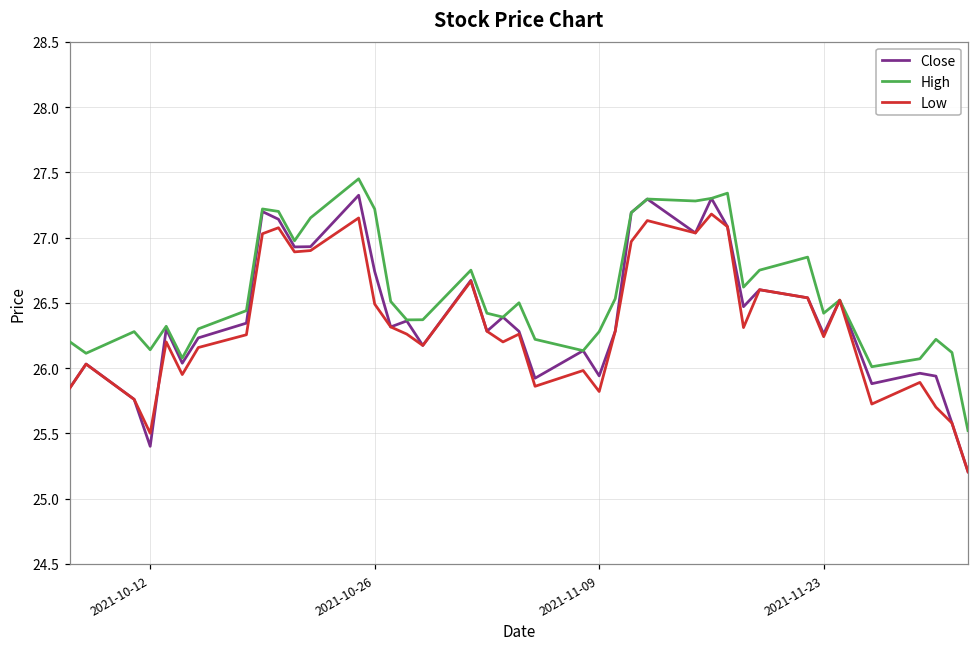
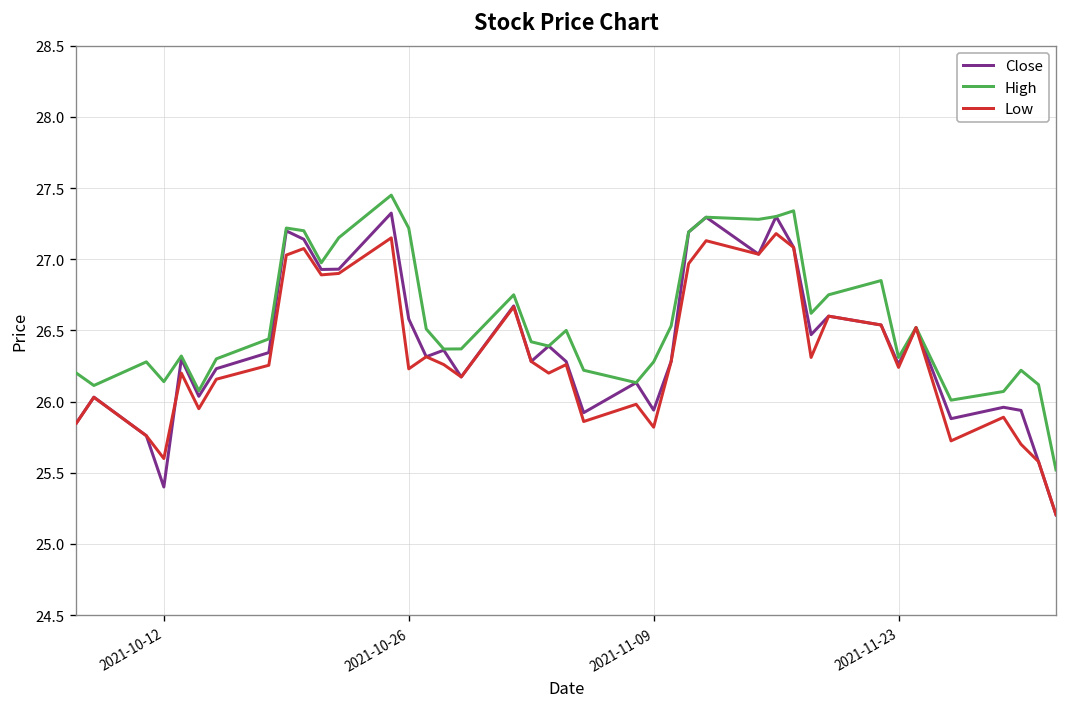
  {
    "Close": {
      "2021-10-12": 25.40,
-     "2021-10-26": 26.74,
+     "2021-10-26": 26.58,
      "2021-11-09": 25.94
    },
    "High": {
      "2021-10-12": 26.14,
      "2021-10-26": 27.22,
      "2021-11-09": 26.28,
-     "2021-11-23": 26.42
+     "2021-11-23": 26.31
    },
    "Low": {
-     "2021-10-12": 25.5,
-     "2021-10-26": 26.49,
+     "2021-10-12": 25.6,
+     "2021-10-26": 26.23,
      "2021-11-09": 25.82
    }
  }
